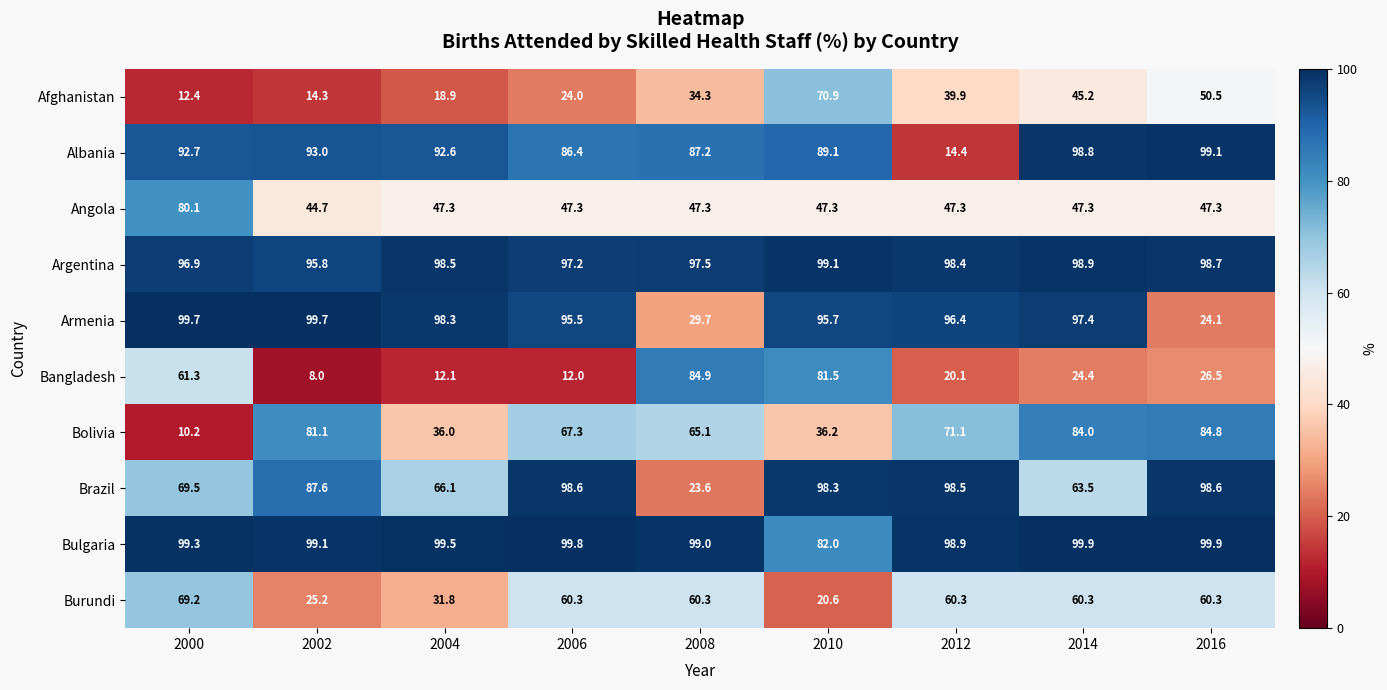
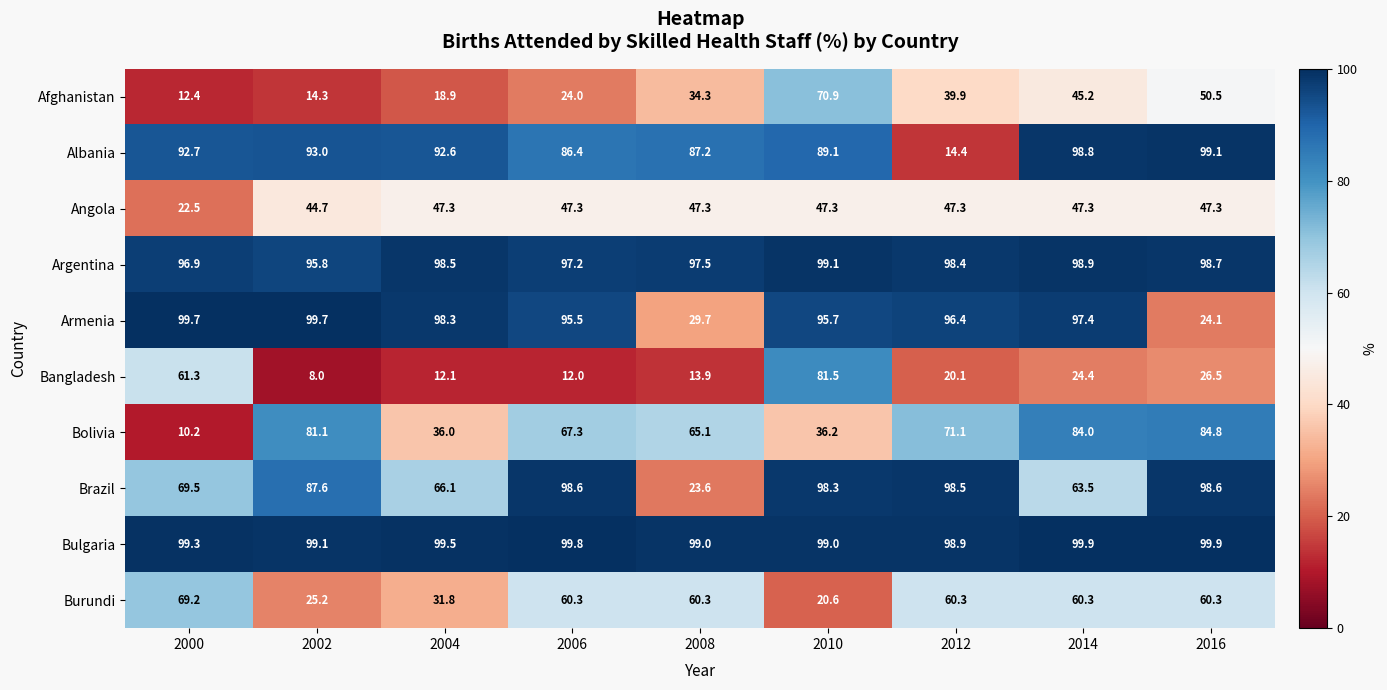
  {
    "Afghanistan": {
      "2000": 12.4,
      "2002": 14.3,
      "2004": 18.9,
      "2006": 24.0,
      "2008": 34.3,
      "2010": 70.9,
      "2012": 39.9,
      "2014": 45.2,
      "2016": 50.5
    },
    "Albania": {
      "2000": 92.7,
      "2002": 93.0,
      "2004": 92.6,
      "2006": 86.4,
      "2008": 87.2,
      "2010": 89.1,
      "2012": 14.4,
      "2014": 98.8,
      "2016": 99.1
    },
    "Angola": {
-     "2000": 80.1,
+     "2000": 22.5,
      "2002": 44.7,
      "2004": 47.3,
      "2006": 47.3,
      "2008": 47.3,
      "2010": 47.3,
      "2012": 47.3,
      "2014": 47.3,
      "2016": 47.3
    },
    "Argentina": {
      "2000": 96.9,
      "2002": 95.8,
      "2004": 98.5,
      "2006": 97.2,
      "2008": 97.5,
      "2010": 99.1,
      "2012": 98.4,
      "2014": 98.9,
      "2016": 98.7
    },
    "Armenia": {
      "2000": 99.7,
      "2002": 99.7,
      "2004": 98.3,
      "2006": 95.5,
      "2008": 29.7,
      "2010": 95.7,
      "2012": 96.4,
      "2014": 97.4,
      "2016": 24.1
    },
    "Bangladesh": {
      "2000": 61.3,
      "2002": 8.0,
      "2004": 12.1,
      "2006": 12.0,
-     "2008": 84.9,
+     "2008": 13.9,
      "2010": 81.5,
      "2012": 20.1,
      "2014": 24.4,
      "2016": 26.5
    },
    "Bolivia": {
      "2000": 10.2,
      "2002": 81.1,
      "2004": 36.0,
      "2006": 67.3,
      "2008": 65.1,
      "2010": 36.2,
      "2012": 71.1,
      "2014": 84.0,
      "2016": 84.8
    },
    "Brazil": {
      "2000": 69.5,
      "2002": 87.6,
      "2004": 66.1,
      "2006": 98.6,
      "2008": 23.6,
      "2010": 98.3,
      "2012": 98.5,
      "2014": 63.5,
      "2016": 98.6
    },
    "Bulgaria": {
      "2000": 99.3,
      "2002": 99.1,
      "2004": 99.5,
      "2006": 99.8,
      "2008": 99.0,
-     "2010": 82.0,
+     "2010": 99.0,
      "2012": 98.9,
      "2014": 99.9,
      "2016": 99.9
    },
    "Burundi": {
      "2000": 69.2,
      "2002": 25.2,
      "2004": 31.8,
      "2006": 60.3,
      "2008": 60.3,
      "2010": 20.6,
      "2012": 60.3,
      "2014": 60.3,
      "2016": 60.3
    }
  }
